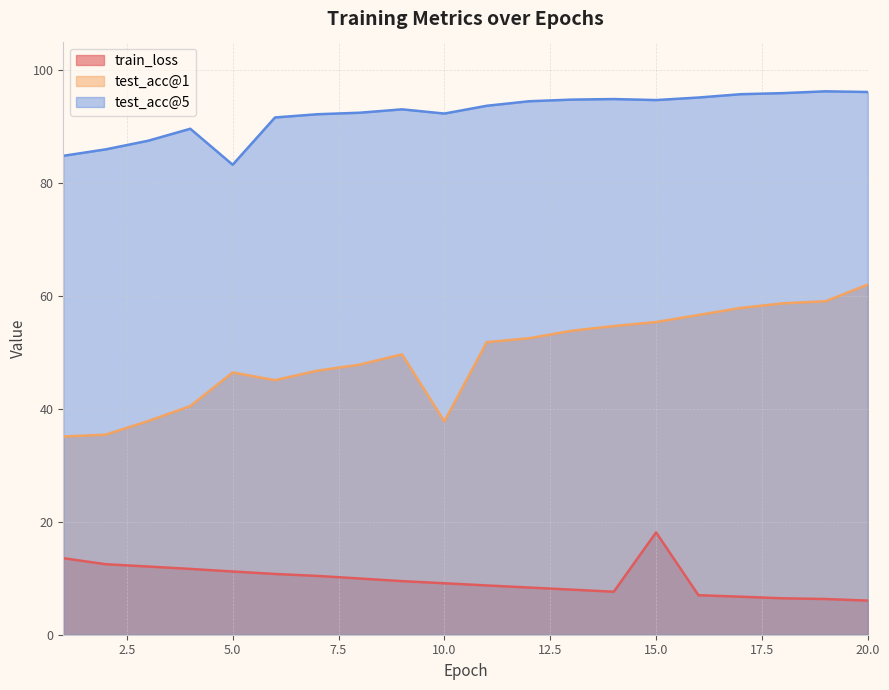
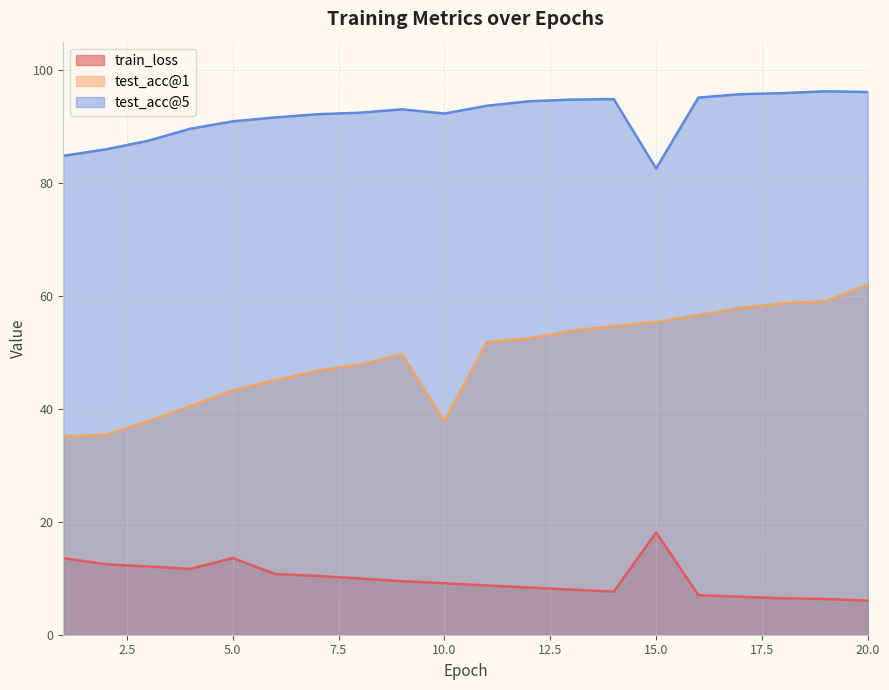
  {
    "train_loss": {
-     "5.0": 11,
+     "5.0": 14,
      "10.0": 9,
      "15.0": 18,
      "20.0": 6
    },
    "test_acc@1": {
-     "5.0": 46,
+     "5.0": 43,
      "10.0": 38,
      "15.0": 55,
      "20.0": 62
    },
    "test_acc@5": {
-     "5.0": 83,
+     "5.0": 91,
      "10.0": 92,
-     "15.0": 95,
+     "15.0": 83,
      "20.0": 96
    }
  }
